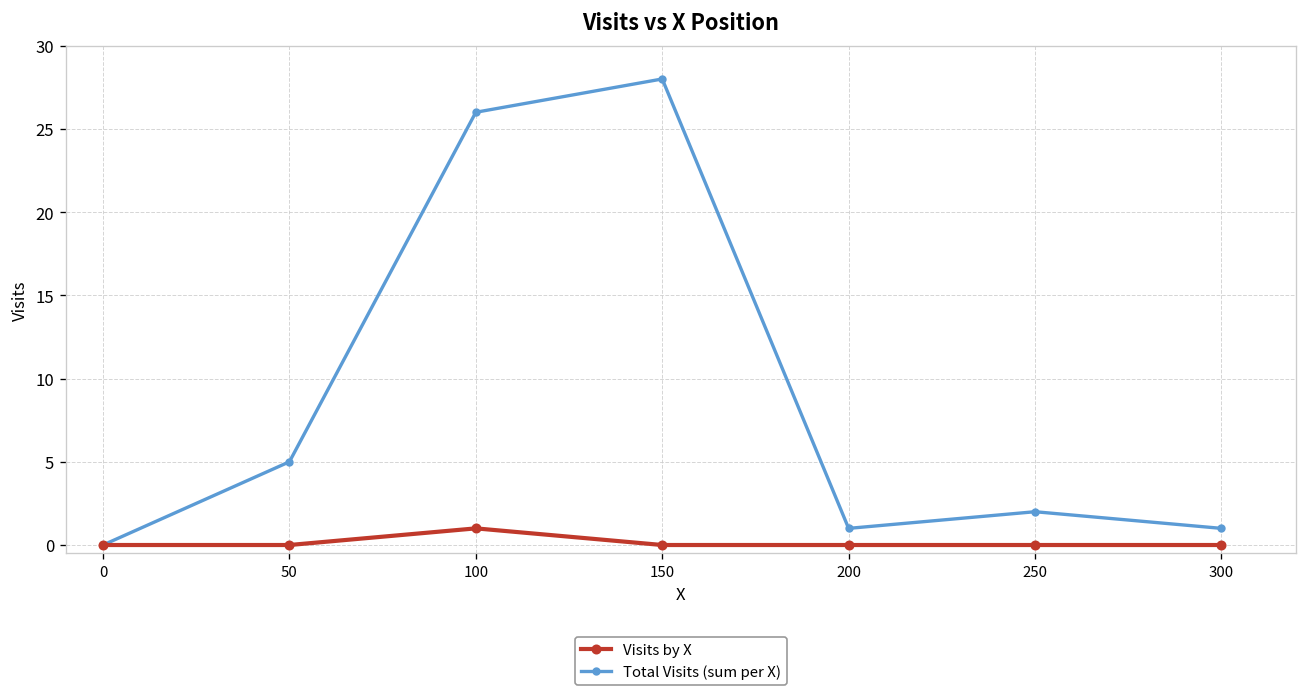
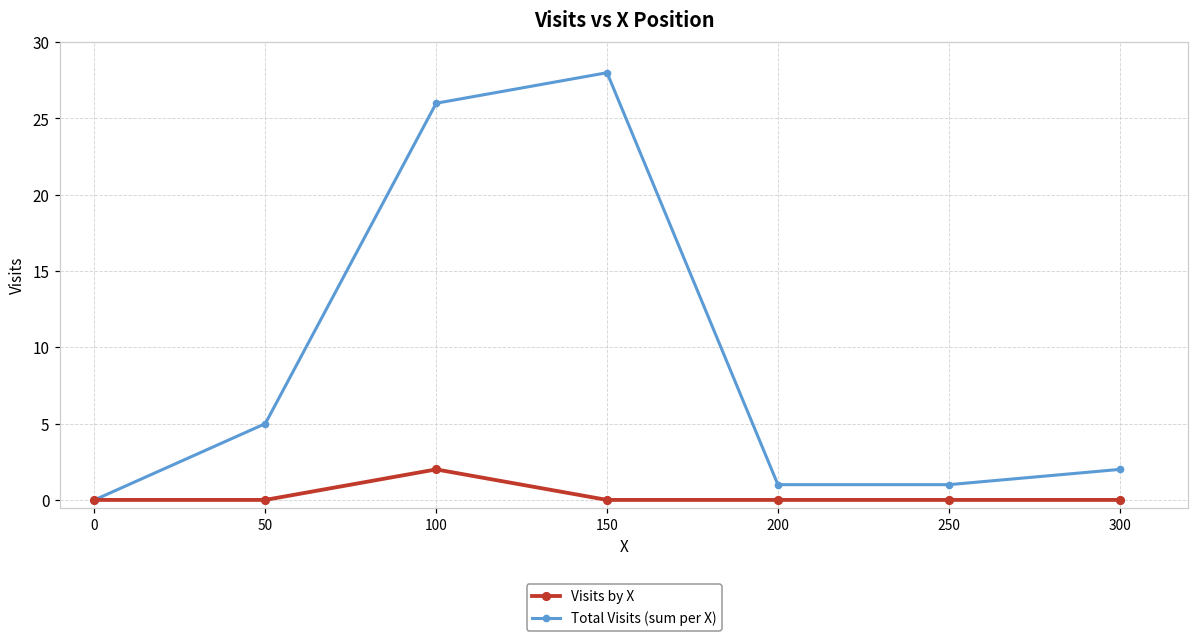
  {
    "Visits by X": {
      "50": 0,
-     "100": 1,
+     "100": 2,
      "150": 0,
      "200": 0,
      "250": 0,
      "300": 0
    },
    "Total Visits (sum per X)": {
      "50": 5,
      "100": 26,
      "150": 28,
      "200": 1,
-     "250": 2,
-     "300": 1
+     "250": 1,
+     "300": 2
    }
  }
